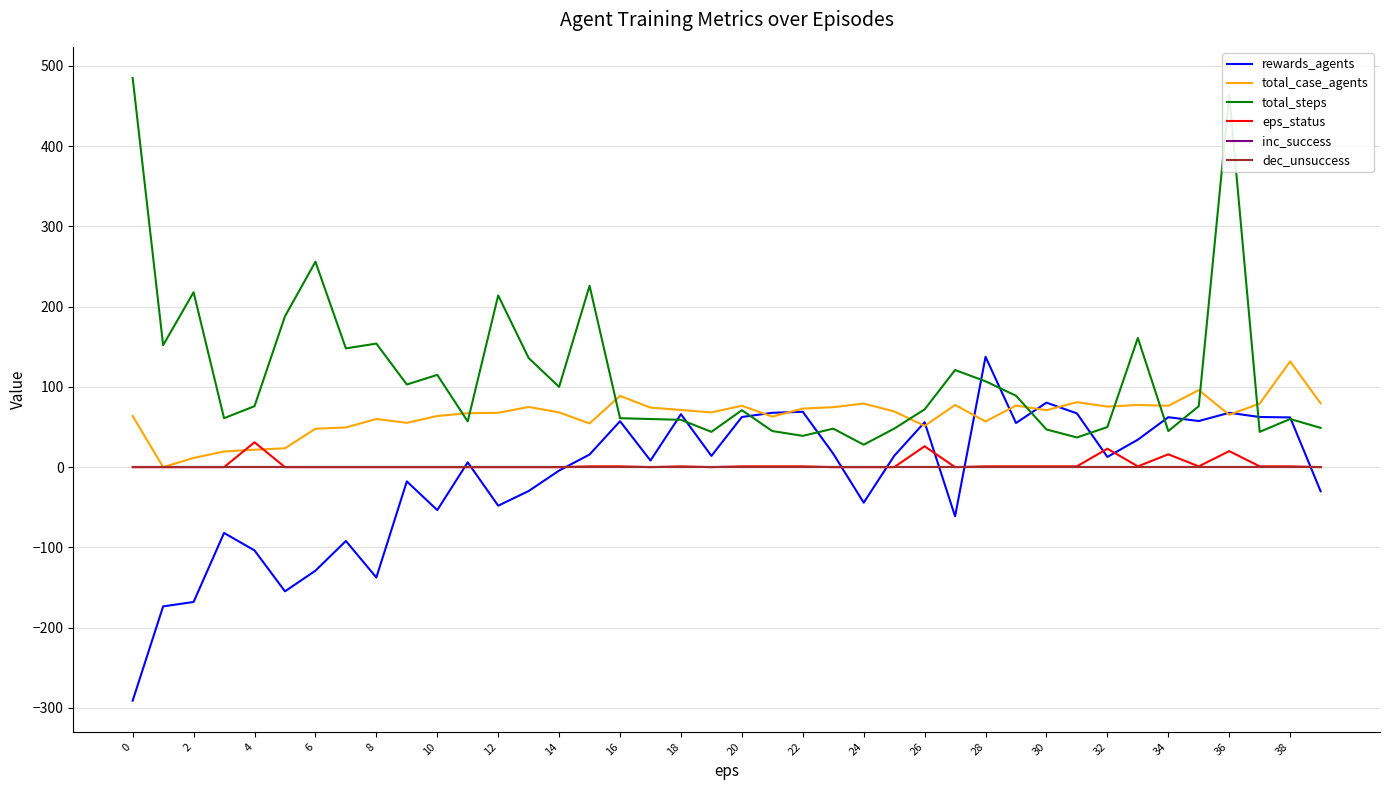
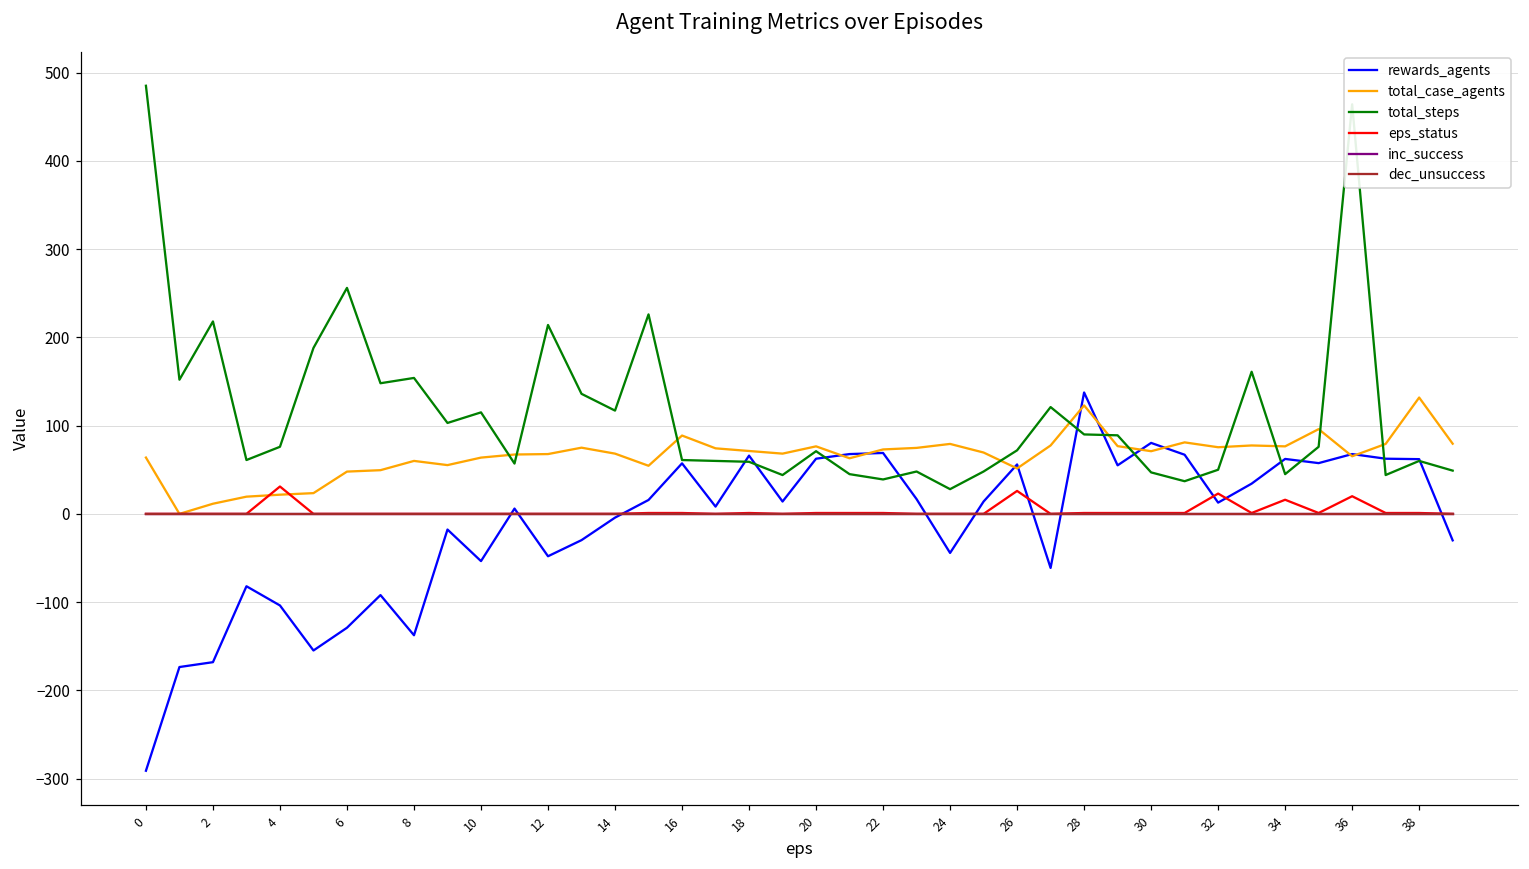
  {
    "rewards_agents": {
      "0": -290,
      "2": -170,
      "4": -100,
      "6": -130,
      "8": -140,
      "10": -50,
      "12": -50,
      "14": 0,
      "16": 60,
      "18": 70,
      "20": 60,
      "22": 70,
      "24": -40,
      "26": 60,
      "28": 140,
      "30": 80,
      "32": 10,
      "34": 60
    },
    "total_case_agents": {
      "0": 60,
      "2": 10,
      "4": 20,
      "6": 50,
      "8": 60,
      "10": 60,
      "12": 70,
      "14": 70,
      "16": 90,
      "18": 70,
      "20": 80,
      "22": 70,
      "24": 80,
      "26": 50,
-     "28": 60,
+     "28": 120,
      "30": 70,
      "32": 80,
      "34": 80,
      "38": 130
    },
    "total_steps": {
      "0": 490,
      "2": 220,
      "4": 80,
      "6": 260,
      "8": 150,
      "10": 120,
      "12": 210,
-     "14": 100,
+     "14": 120,
      "16": 60,
      "18": 60,
      "20": 70,
      "22": 40,
      "24": 30,
      "26": 70,
-     "28": 110,
+     "28": 90,
      "30": 50,
      "32": 50,
      "34": 50
    },
    "eps_status": {
      "4": 30,
      "26": 30,
      "32": 20,
      "34": 20,
      "36": 20
    },
    "dec_unsuccess": {
      "4": 0,
      "26": 0,
      "32": 0,
      "34": 0,
      "36": 0
    }
  }
